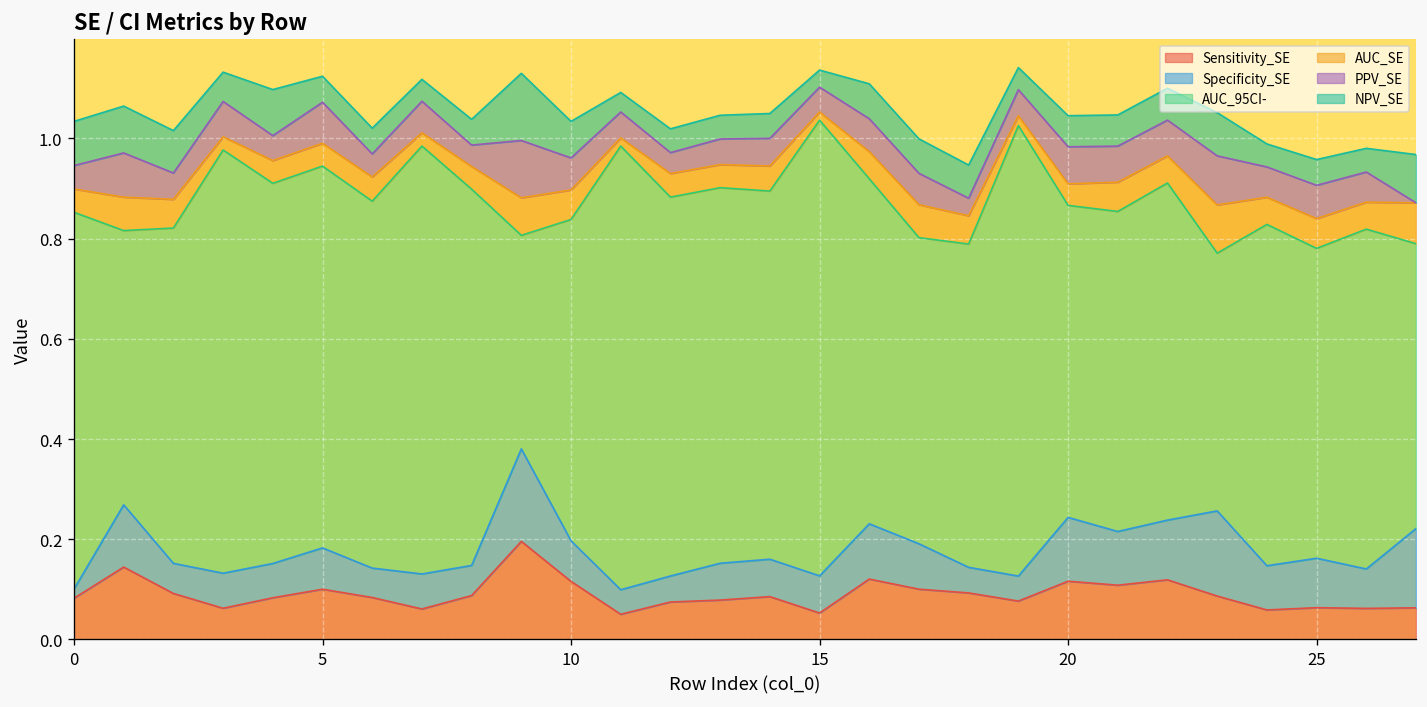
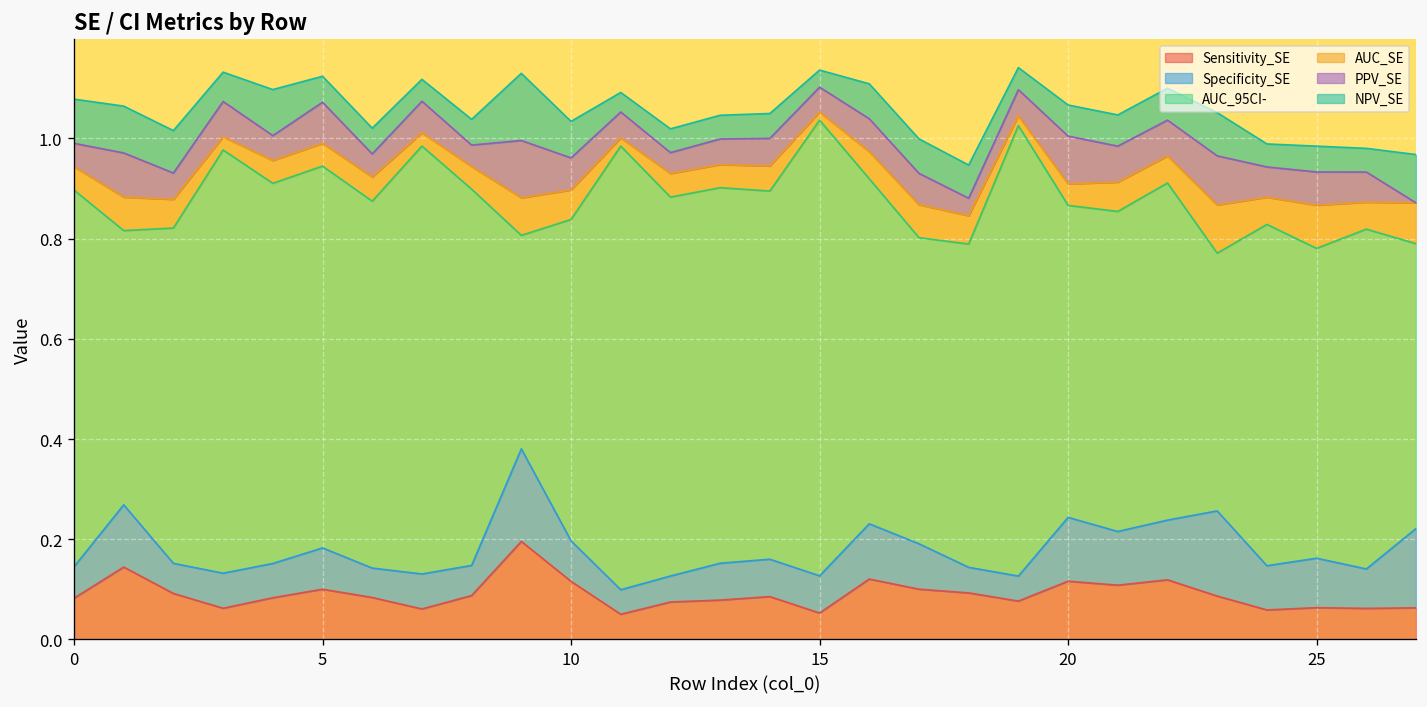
  {
    "Sensitivity_SE": {
      "0": 0.08,
      "5": 0.10,
      "10": 0.12,
      "15": 0.05,
      "20": 0.12,
      "25": 0.06
    },
    "Specificity_SE": {
-     "0": 0.02,
+     "0": 0.06,
      "5": 0.08,
      "10": 0.08,
      "15": 0.07,
      "20": 0.13,
      "25": 0.10
    },
    "AUC_SE": {
      "0": 0.05,
      "5": 0.05,
      "10": 0.06,
      "15": 0.02,
      "20": 0.04,
-     "25": 0.06
+     "25": 0.09
    },
    "PPV_SE": {
      "0": 0.05,
      "5": 0.08,
      "10": 0.06,
      "15": 0.05,
-     "20": 0.07,
+     "20": 0.10,
      "25": 0.07
    }
  }
